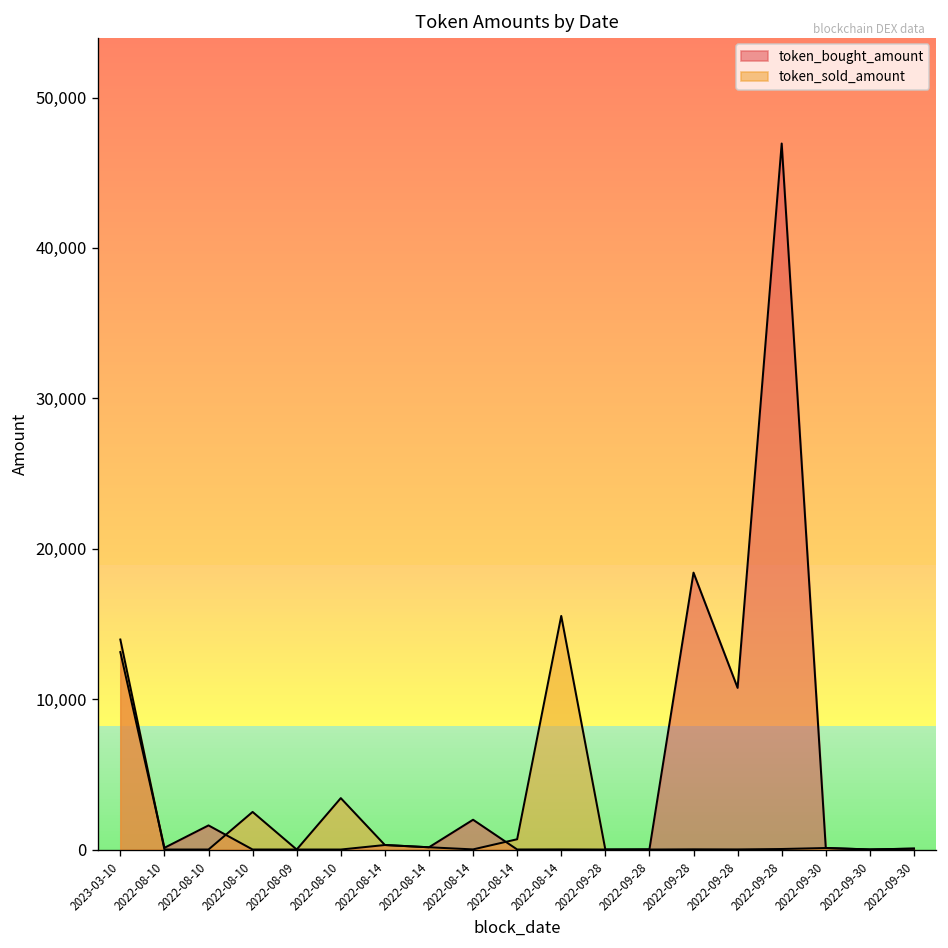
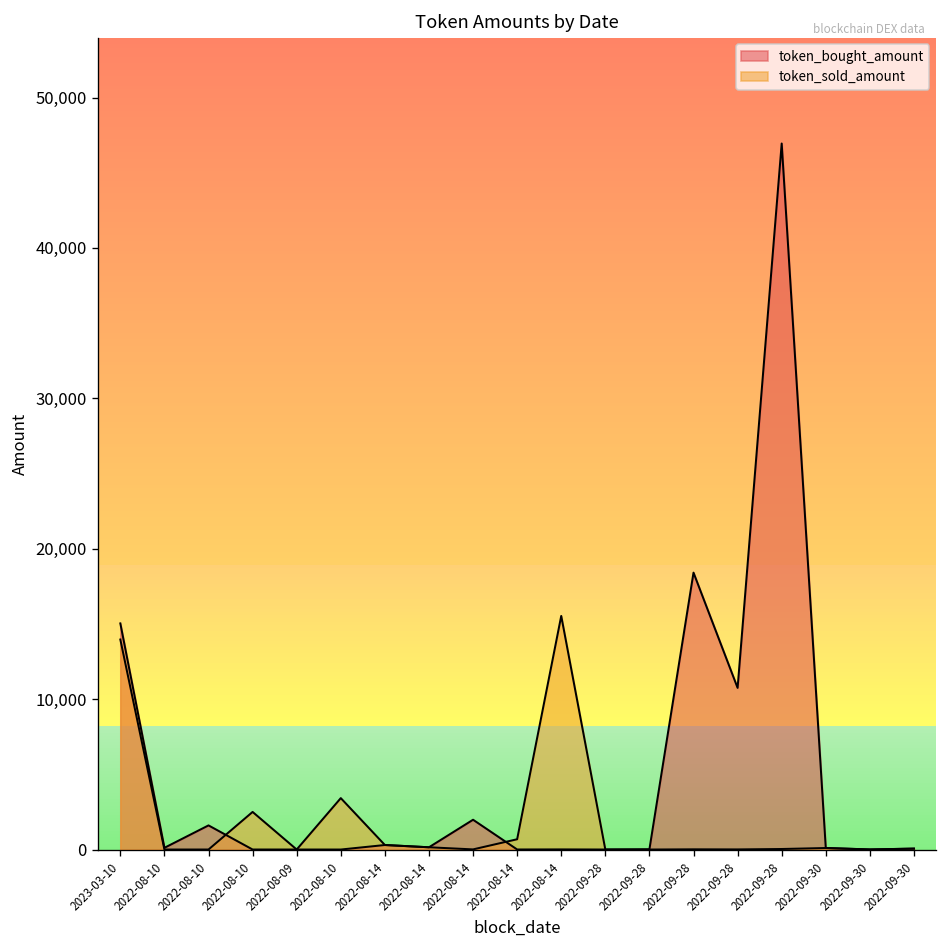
  {
    "token_bought_amount": {
-     "2023-03-10": "13,100"
+     "2023-03-10": "15,000"
    },
    "token_sold_amount": {
      "2023-03-10": "14,000"
    }
  }
